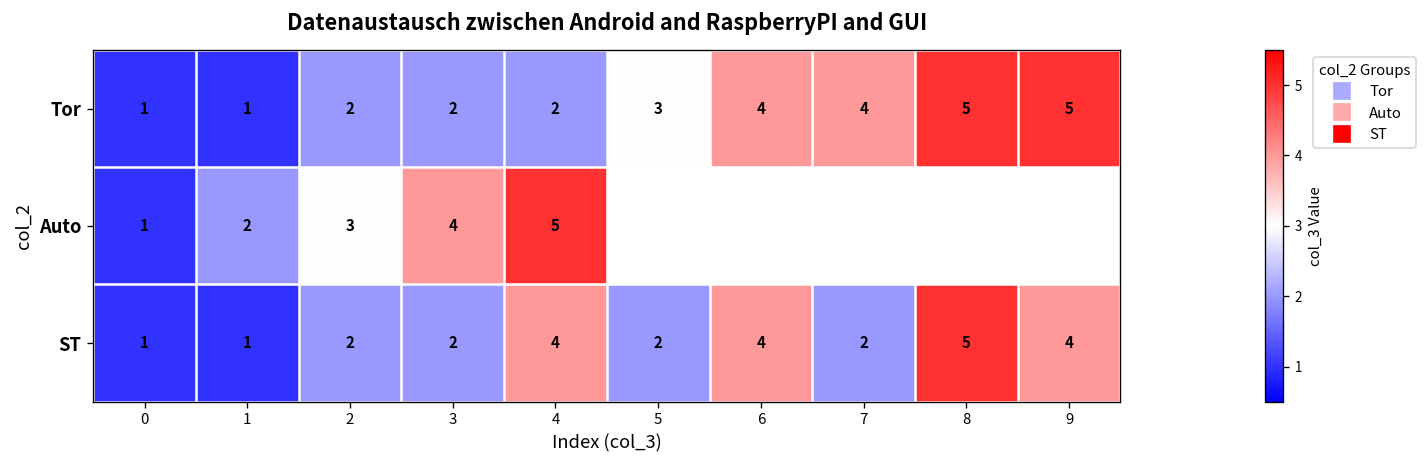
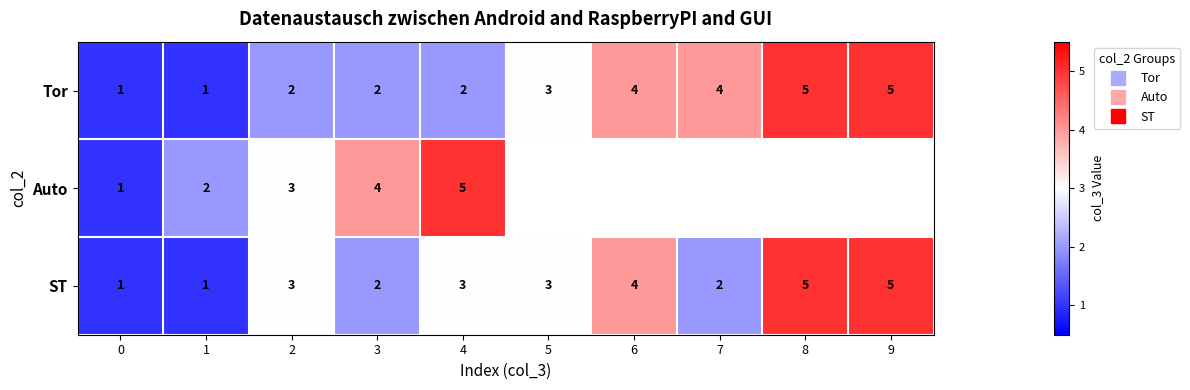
  {
    "Tor": {
      "0": 1,
      "1": 1,
      "2": 2,
      "3": 2,
      "4": 2,
      "5": 3,
      "6": 4,
      "7": 4,
      "8": 5,
      "9": 5
    },
    "Auto": {
      "0": 1,
      "1": 2,
      "2": 3,
      "3": 4,
      "4": 5
    },
    "ST": {
      "0": 1,
      "1": 1,
-     "2": 2,
+     "2": 3,
      "3": 2,
-     "4": 4,
-     "5": 2,
+     "4": 3,
+     "5": 3,
      "6": 4,
      "7": 2,
      "8": 5,
-     "9": 4
+     "9": 5
    }
  }
